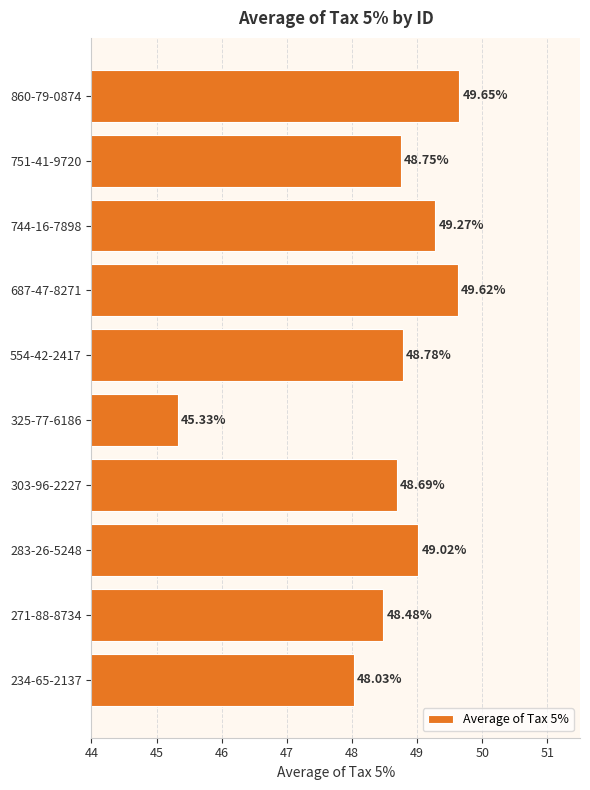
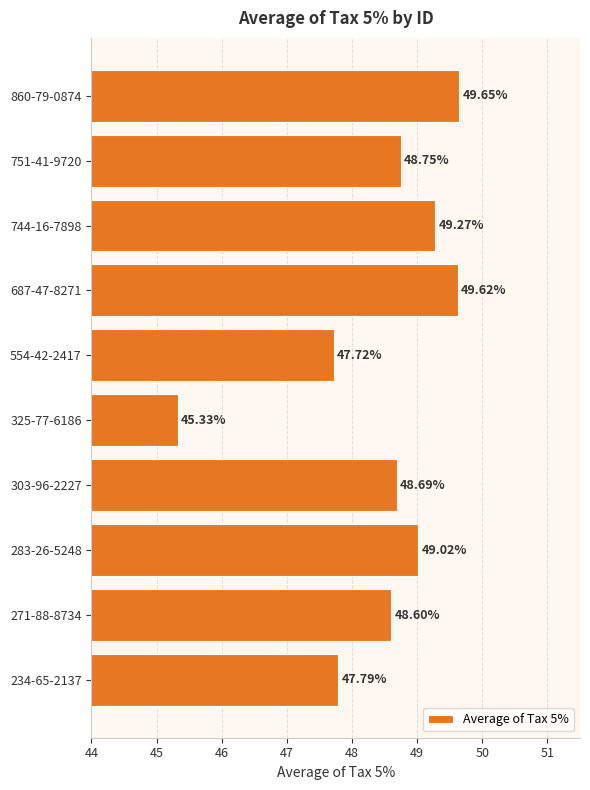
  {
    "860-79-0874": "49.65%",
    "751-41-9720": "48.75%",
    "744-16-7898": "49.27%",
    "687-47-8271": "49.62%",
-   "554-42-2417": "48.78%",
+   "554-42-2417": "47.72%",
    "325-77-6186": "45.33%",
    "303-96-2227": "48.69%",
    "283-26-5248": "49.02%",
-   "271-88-8734": "48.48%",
-   "234-65-2137": "48.03%"
+   "271-88-8734": "48.60%",
+   "234-65-2137": "47.79%"
  }
